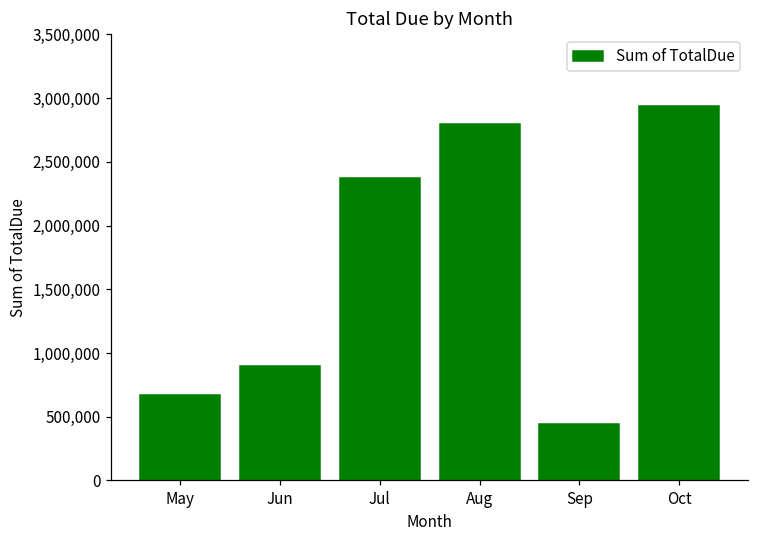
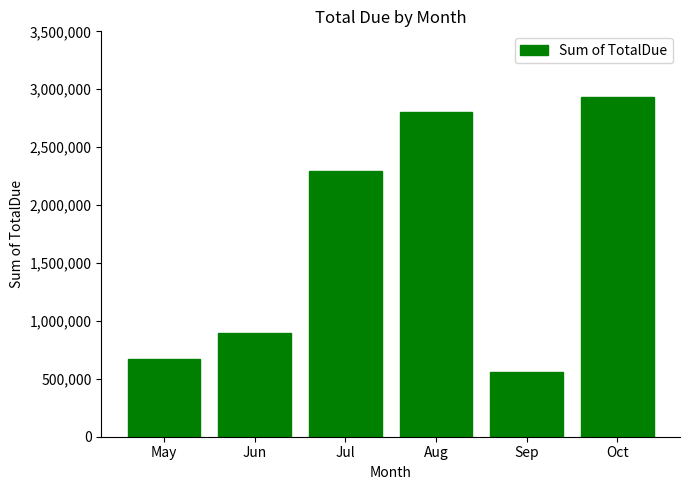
  {
    "May": "670,000",
    "Jun": "900,000",
-   "Jul": "2,370,000",
+   "Jul": "2,290,000",
    "Aug": "2,800,000",
-   "Sep": "450,000",
+   "Sep": "550,000",
    "Oct": "2,940,000"
  }
